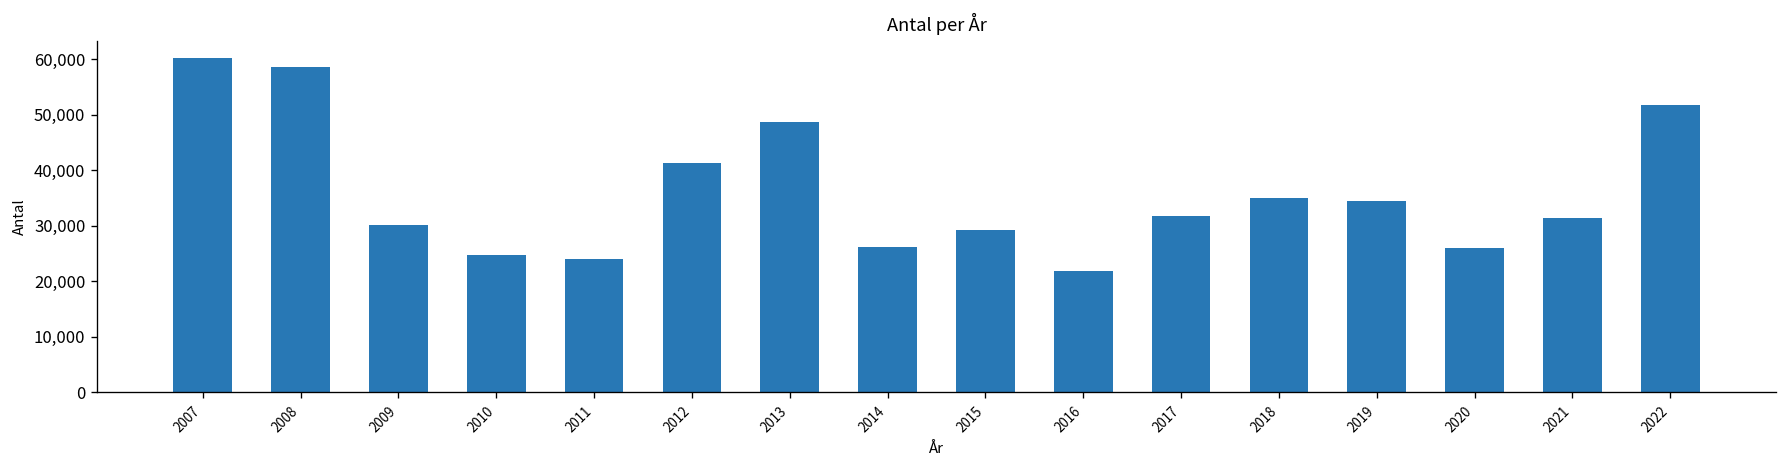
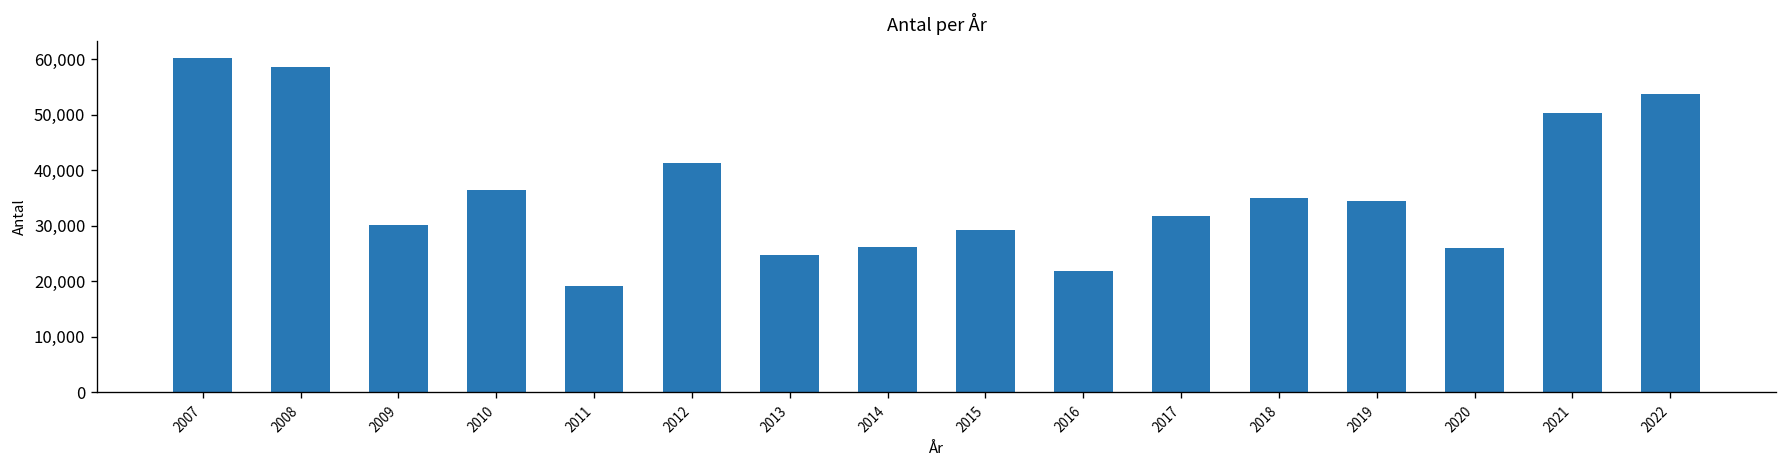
  {
    "2007": "60,000",
    "2008": "59,000",
    "2009": "30,000",
-   "2010": "25,000",
-   "2011": "24,000",
+   "2010": "36,000",
+   "2011": "19,000",
    "2012": "41,000",
-   "2013": "49,000",
+   "2013": "25,000",
    "2014": "26,000",
    "2015": "29,000",
    "2016": "22,000",
    "2017": "32,000",
    "2018": "35,000",
    "2019": "35,000",
    "2020": "26,000",
-   "2021": "31,000",
-   "2022": "52,000"
+   "2021": "50,000",
+   "2022": "54,000"
  }
